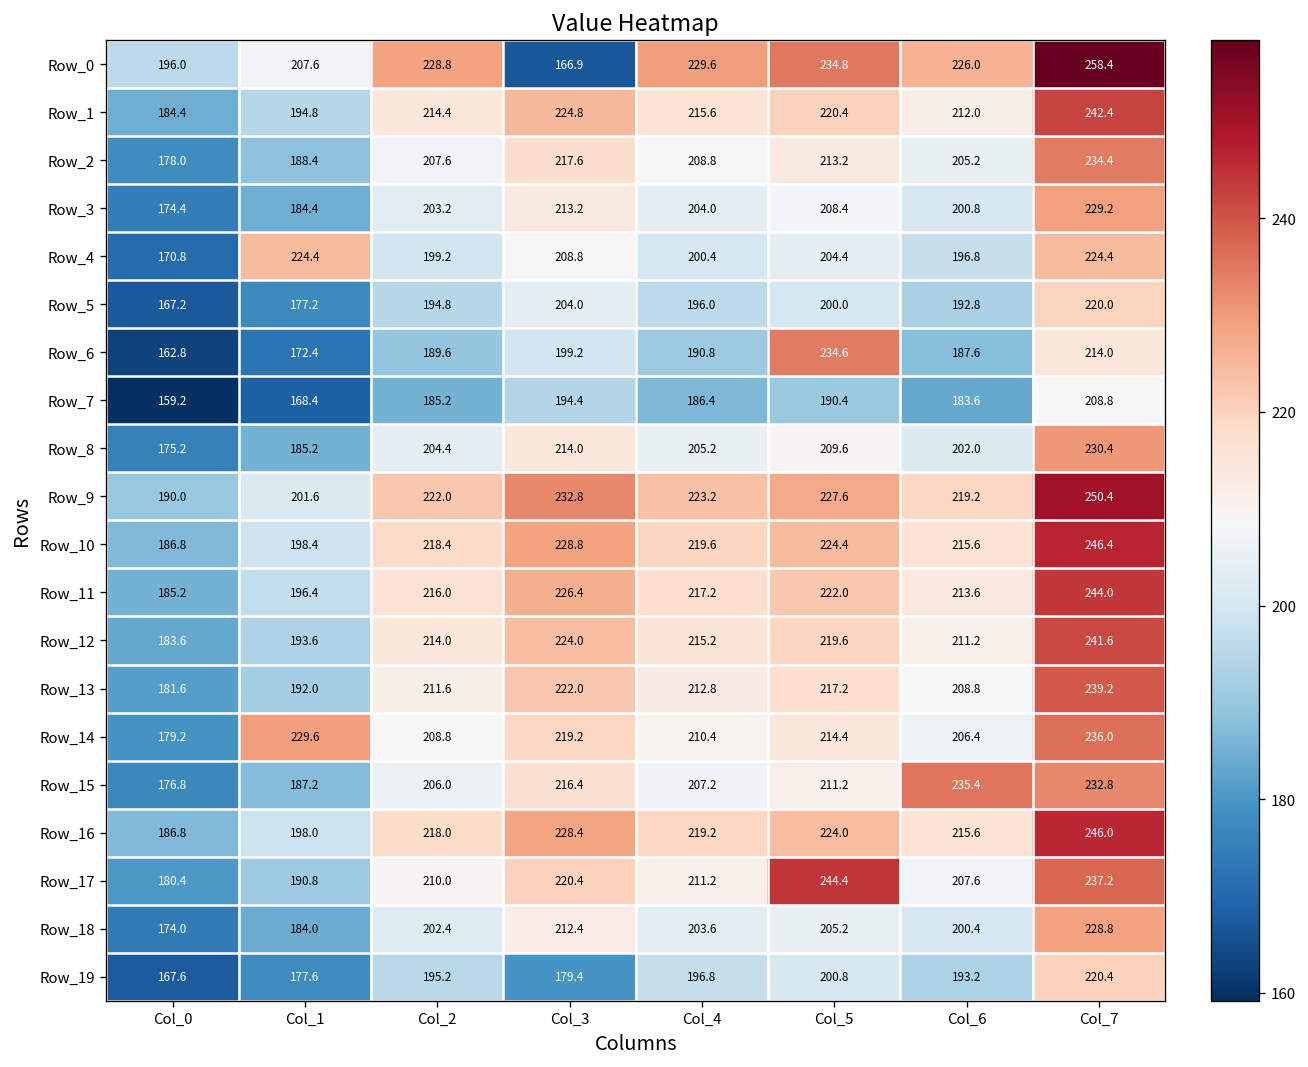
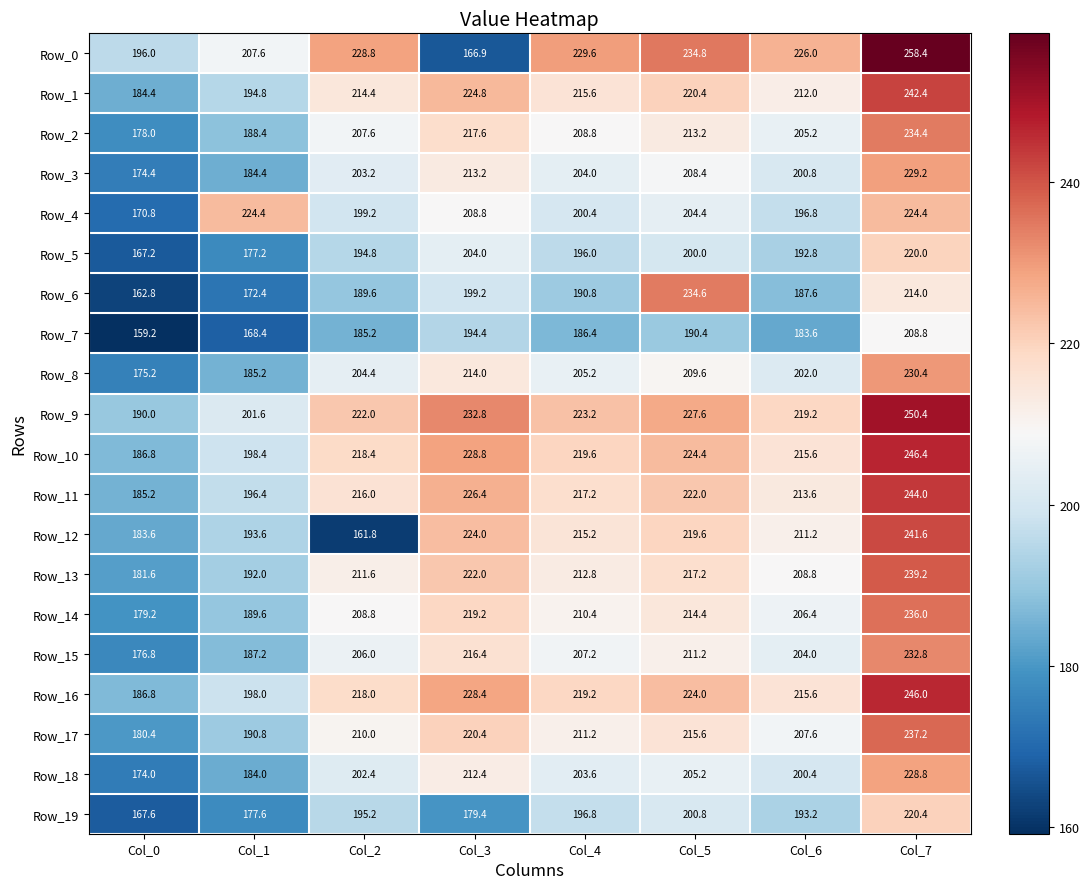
  {
    "Row_0": {
      "Col_0": 196.0,
      "Col_1": 207.6,
      "Col_2": 228.8,
      "Col_3": 166.9,
      "Col_4": 229.6,
      "Col_5": 234.8,
      "Col_6": 226.0,
      "Col_7": 258.4
    },
    "Row_1": {
      "Col_0": 184.4,
      "Col_1": 194.8,
      "Col_2": 214.4,
      "Col_3": 224.8,
      "Col_4": 215.6,
      "Col_5": 220.4,
      "Col_6": 212.0,
      "Col_7": 242.4
    },
    "Row_2": {
      "Col_0": 178.0,
      "Col_1": 188.4,
      "Col_2": 207.6,
      "Col_3": 217.6,
      "Col_4": 208.8,
      "Col_5": 213.2,
      "Col_6": 205.2,
      "Col_7": 234.4
    },
    "Row_3": {
      "Col_0": 174.4,
      "Col_1": 184.4,
      "Col_2": 203.2,
      "Col_3": 213.2,
      "Col_4": 204.0,
      "Col_5": 208.4,
      "Col_6": 200.8,
      "Col_7": 229.2
    },
    "Row_4": {
      "Col_0": 170.8,
      "Col_1": 224.4,
      "Col_2": 199.2,
      "Col_3": 208.8,
      "Col_4": 200.4,
      "Col_5": 204.4,
      "Col_6": 196.8,
      "Col_7": 224.4
    },
    "Row_5": {
      "Col_0": 167.2,
      "Col_1": 177.2,
      "Col_2": 194.8,
      "Col_3": 204.0,
      "Col_4": 196.0,
      "Col_5": 200.0,
      "Col_6": 192.8,
      "Col_7": 220.0
    },
    "Row_6": {
      "Col_0": 162.8,
      "Col_1": 172.4,
      "Col_2": 189.6,
      "Col_3": 199.2,
      "Col_4": 190.8,
      "Col_5": 234.6,
      "Col_6": 187.6,
      "Col_7": 214.0
    },
    "Row_7": {
      "Col_0": 159.2,
      "Col_1": 168.4,
      "Col_2": 185.2,
      "Col_3": 194.4,
      "Col_4": 186.4,
      "Col_5": 190.4,
      "Col_6": 183.6,
      "Col_7": 208.8
    },
    "Row_8": {
      "Col_0": 175.2,
      "Col_1": 185.2,
      "Col_2": 204.4,
      "Col_3": 214.0,
      "Col_4": 205.2,
      "Col_5": 209.6,
      "Col_6": 202.0,
      "Col_7": 230.4
    },
    "Row_9": {
      "Col_0": 190.0,
      "Col_1": 201.6,
      "Col_2": 222.0,
      "Col_3": 232.8,
      "Col_4": 223.2,
      "Col_5": 227.6,
      "Col_6": 219.2,
      "Col_7": 250.4
    },
    "Row_10": {
      "Col_0": 186.8,
      "Col_1": 198.4,
      "Col_2": 218.4,
      "Col_3": 228.8,
      "Col_4": 219.6,
      "Col_5": 224.4,
      "Col_6": 215.6,
      "Col_7": 246.4
    },
    "Row_11": {
      "Col_0": 185.2,
      "Col_1": 196.4,
      "Col_2": 216.0,
      "Col_3": 226.4,
      "Col_4": 217.2,
      "Col_5": 222.0,
      "Col_6": 213.6,
      "Col_7": 244.0
    },
    "Row_12": {
      "Col_0": 183.6,
      "Col_1": 193.6,
-     "Col_2": 214.0,
+     "Col_2": 161.8,
      "Col_3": 224.0,
      "Col_4": 215.2,
      "Col_5": 219.6,
      "Col_6": 211.2,
      "Col_7": 241.6
    },
    "Row_13": {
      "Col_0": 181.6,
      "Col_1": 192.0,
      "Col_2": 211.6,
      "Col_3": 222.0,
      "Col_4": 212.8,
      "Col_5": 217.2,
      "Col_6": 208.8,
      "Col_7": 239.2
    },
    "Row_14": {
      "Col_0": 179.2,
-     "Col_1": 229.6,
+     "Col_1": 189.6,
      "Col_2": 208.8,
      "Col_3": 219.2,
      "Col_4": 210.4,
      "Col_5": 214.4,
      "Col_6": 206.4,
      "Col_7": 236.0
    },
    "Row_15": {
      "Col_0": 176.8,
      "Col_1": 187.2,
      "Col_2": 206.0,
      "Col_3": 216.4,
      "Col_4": 207.2,
      "Col_5": 211.2,
-     "Col_6": 235.4,
+     "Col_6": 204.0,
      "Col_7": 232.8
    },
    "Row_16": {
      "Col_0": 186.8,
      "Col_1": 198.0,
      "Col_2": 218.0,
      "Col_3": 228.4,
      "Col_4": 219.2,
      "Col_5": 224.0,
      "Col_6": 215.6,
      "Col_7": 246.0
    },
    "Row_17": {
      "Col_0": 180.4,
      "Col_1": 190.8,
      "Col_2": 210.0,
      "Col_3": 220.4,
      "Col_4": 211.2,
-     "Col_5": 244.4,
+     "Col_5": 215.6,
      "Col_6": 207.6,
      "Col_7": 237.2
    },
    "Row_18": {
      "Col_0": 174.0,
      "Col_1": 184.0,
      "Col_2": 202.4,
      "Col_3": 212.4,
      "Col_4": 203.6,
      "Col_5": 205.2,
      "Col_6": 200.4,
      "Col_7": 228.8
    },
    "Row_19": {
      "Col_0": 167.6,
      "Col_1": 177.6,
      "Col_2": 195.2,
      "Col_3": 179.4,
      "Col_4": 196.8,
      "Col_5": 200.8,
      "Col_6": 193.2,
      "Col_7": 220.4
    }
  }
